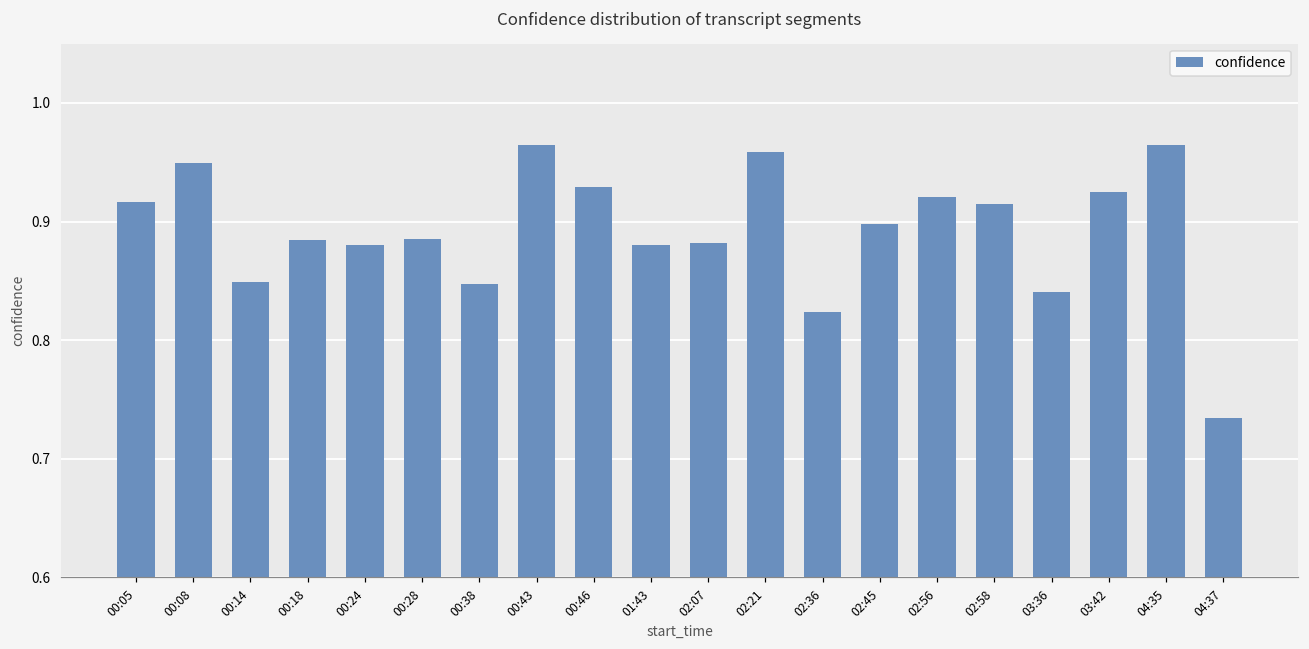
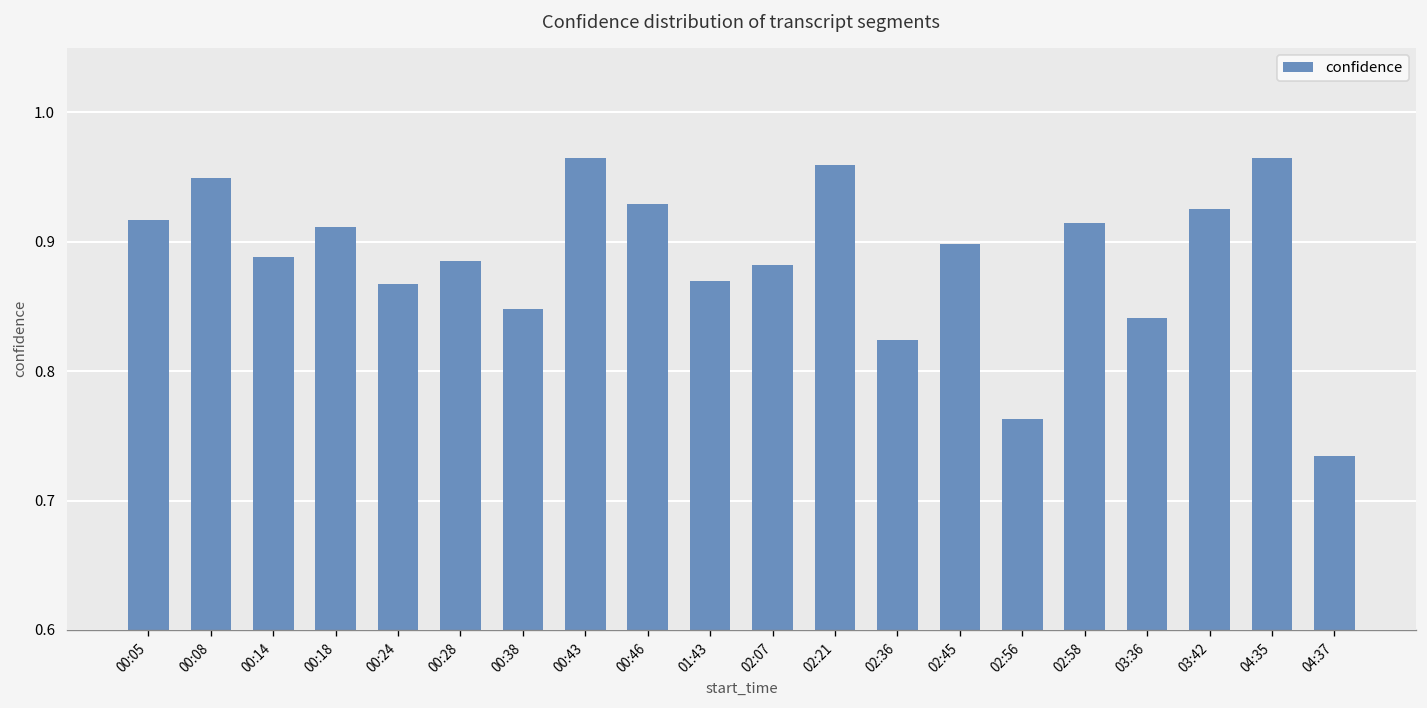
  {
    "00:05": 0.917,
    "00:08": 0.949,
-   "00:14": 0.849,
-   "00:18": 0.885,
-   "00:24": 0.880,
+   "00:14": 0.889,
+   "00:18": 0.912,
+   "00:24": 0.867,
    "00:28": 0.885,
    "00:38": 0.848,
    "00:43": 0.965,
    "00:46": 0.929,
-   "01:43": 0.880,
+   "01:43": 0.870,
    "02:07": 0.882,
    "02:21": 0.959,
    "02:36": 0.824,
    "02:45": 0.898,
-   "02:56": 0.921,
+   "02:56": 0.763,
    "02:58": 0.915,
    "03:36": 0.841,
    "03:42": 0.925,
    "04:35": 0.965,
    "04:37": 0.735
  }
